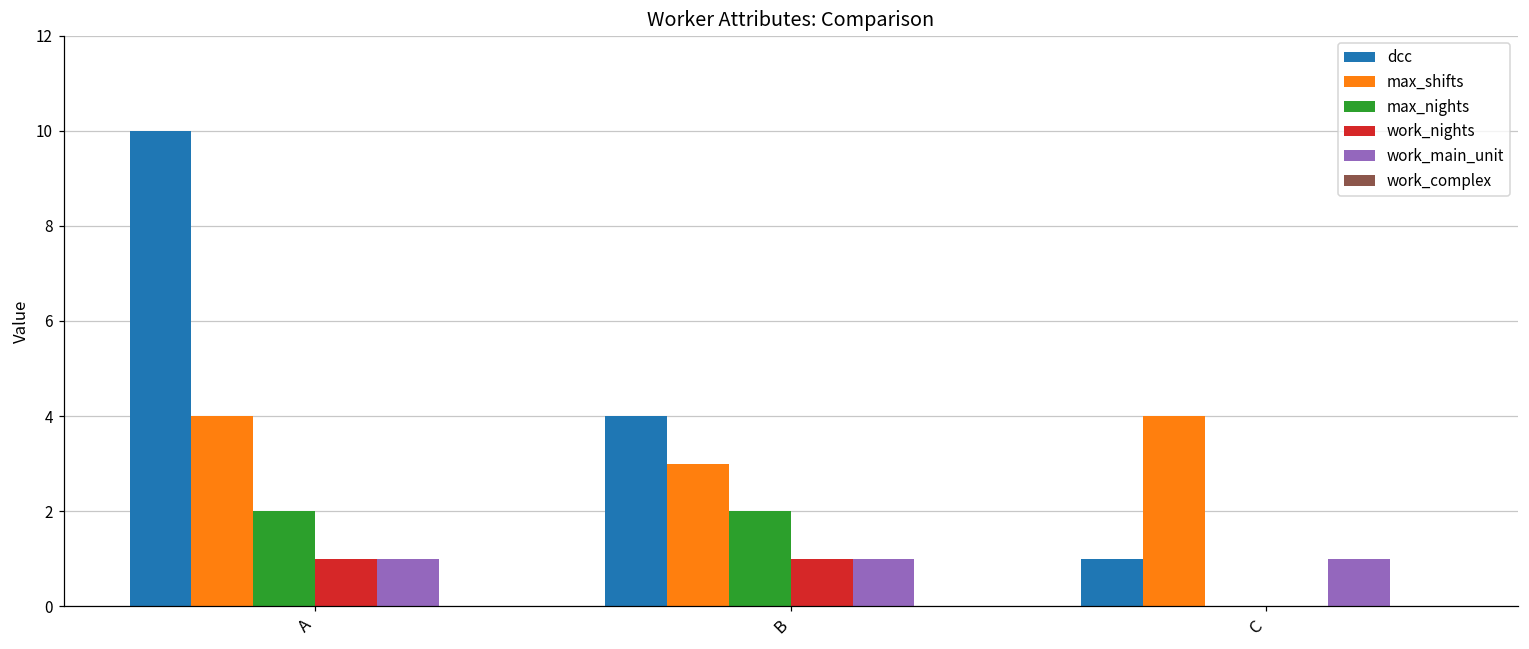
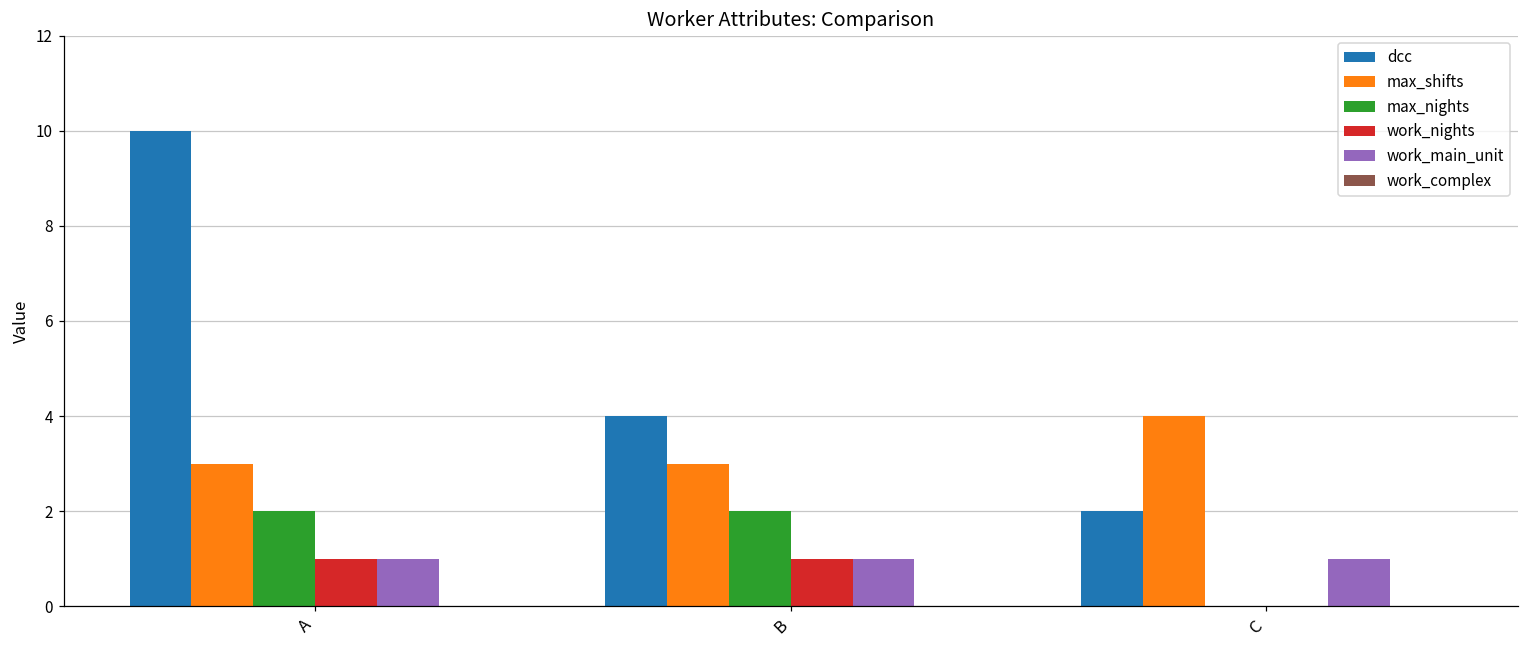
  {
    "dcc": {
      "A": 10,
      "B": 4,
-     "C": 1
+     "C": 2
    },
    "max_shifts": {
-     "A": 4,
+     "A": 3,
      "B": 3,
      "C": 4
    },
    "max_nights": {
      "A": 2,
      "B": 2,
      "C": 0
    },
    "work_nights": {
      "A": 1,
      "B": 1,
      "C": 0
    },
    "work_main_unit": {
      "A": 1,
      "B": 1,
      "C": 1
    },
    "work_complex": {
      "A": 0,
      "B": 0,
      "C": 0
    }
  }
